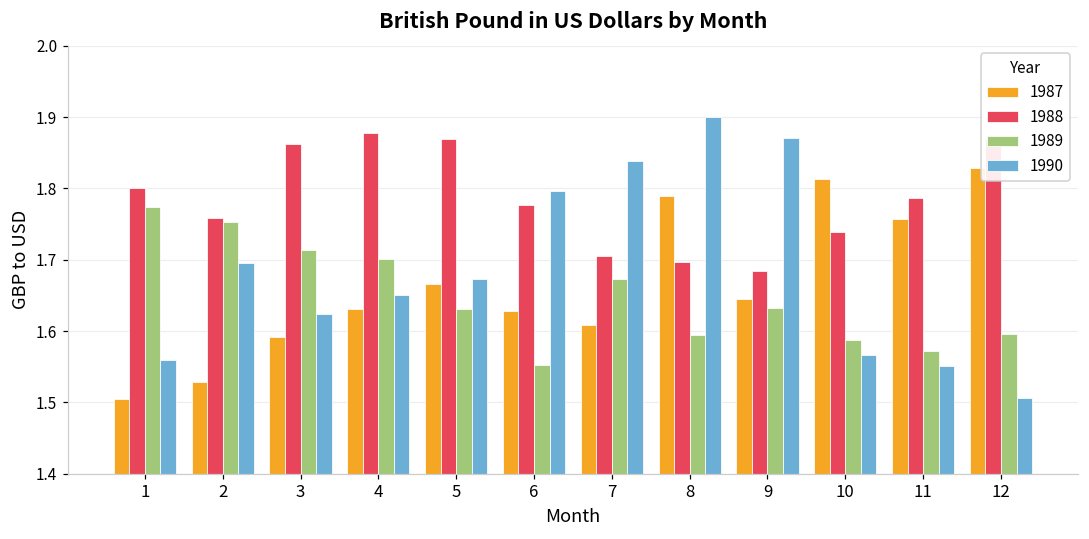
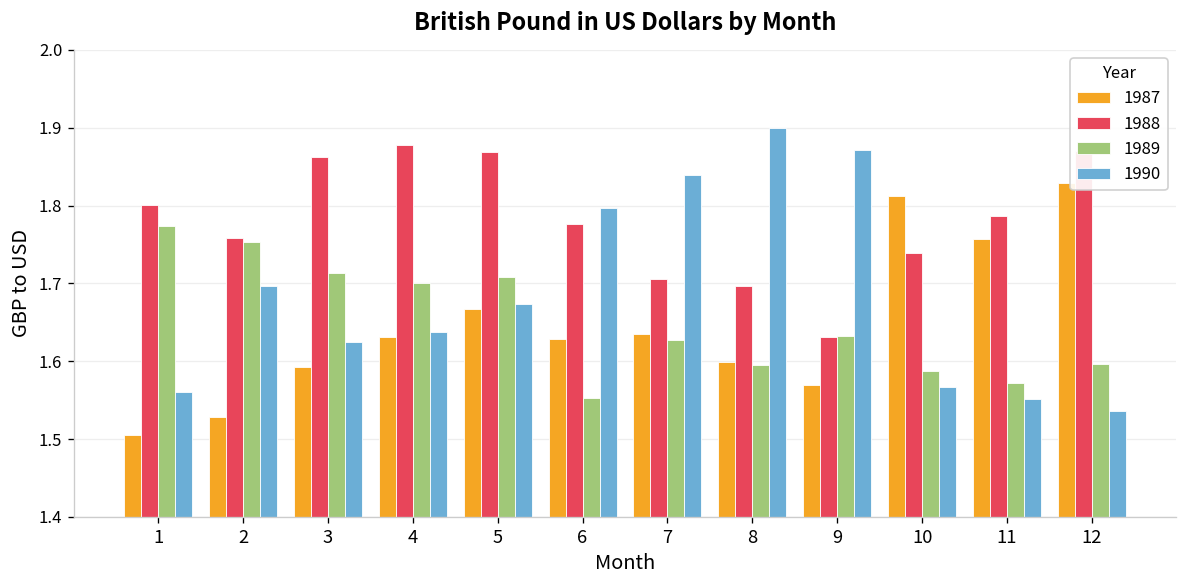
  {
    "1987": {
      "1": 1.51,
      "2": 1.53,
      "3": 1.59,
      "4": 1.63,
      "5": 1.67,
      "6": 1.63,
-     "7": 1.61,
-     "8": 1.79,
-     "9": 1.64,
+     "7": 1.64,
+     "8": 1.60,
+     "9": 1.57,
      "10": 1.81,
      "11": 1.76,
      "12": 1.83
    },
    "1988": {
      "1": 1.80,
      "2": 1.76,
      "3": 1.86,
      "4": 1.88,
      "5": 1.87,
      "6": 1.78,
      "7": 1.71,
      "8": 1.70,
-     "9": 1.68,
+     "9": 1.63,
      "10": 1.74,
      "11": 1.79
    },
    "1989": {
      "1": 1.77,
      "2": 1.75,
      "3": 1.71,
      "4": 1.70,
-     "5": 1.63,
+     "5": 1.71,
      "6": 1.55,
-     "7": 1.67,
+     "7": 1.63,
      "8": 1.59,
      "9": 1.63,
      "10": 1.59,
      "11": 1.57,
      "12": 1.60
    },
    "1990": {
      "1": 1.56,
      "2": 1.70,
      "3": 1.62,
-     "4": 1.65,
+     "4": 1.64,
      "5": 1.67,
      "6": 1.80,
      "7": 1.84,
      "8": 1.90,
      "9": 1.87,
      "10": 1.57,
      "11": 1.55,
-     "12": 1.51
+     "12": 1.54
    }
  }
